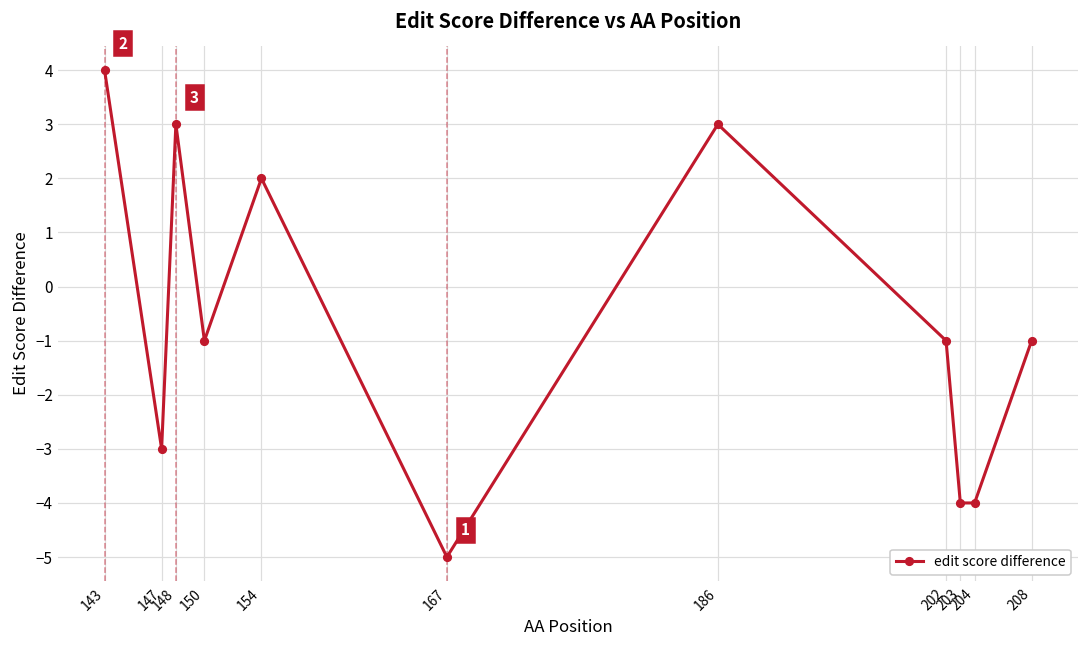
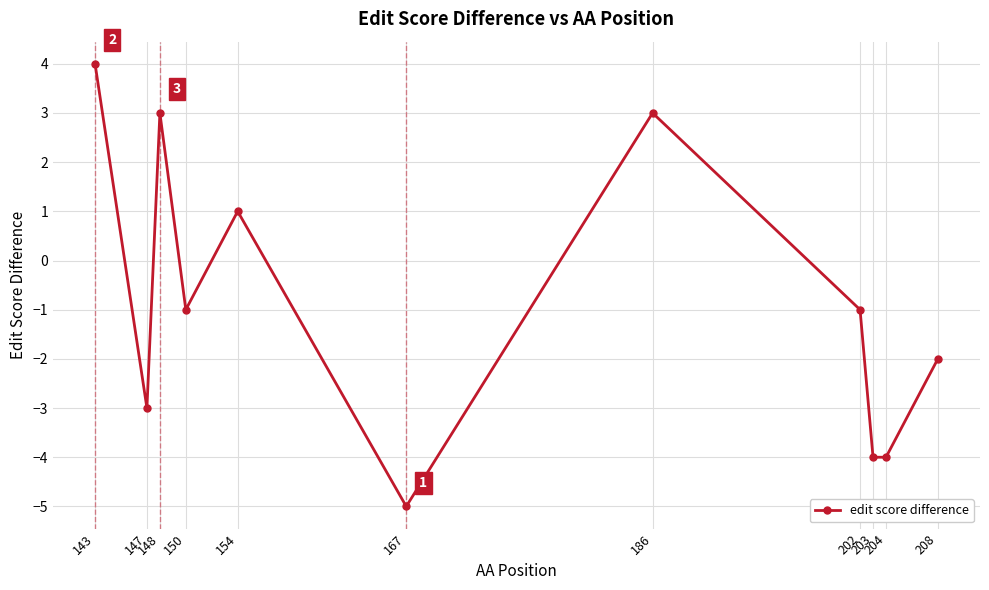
  {
    "147": -3,
    "150": -1,
-   "154": 2,
+   "154": 1,
    "186": 3,
    "202": -1,
    "203": -4,
    "204": -4,
-   "208": -1
+   "208": -2
  }
